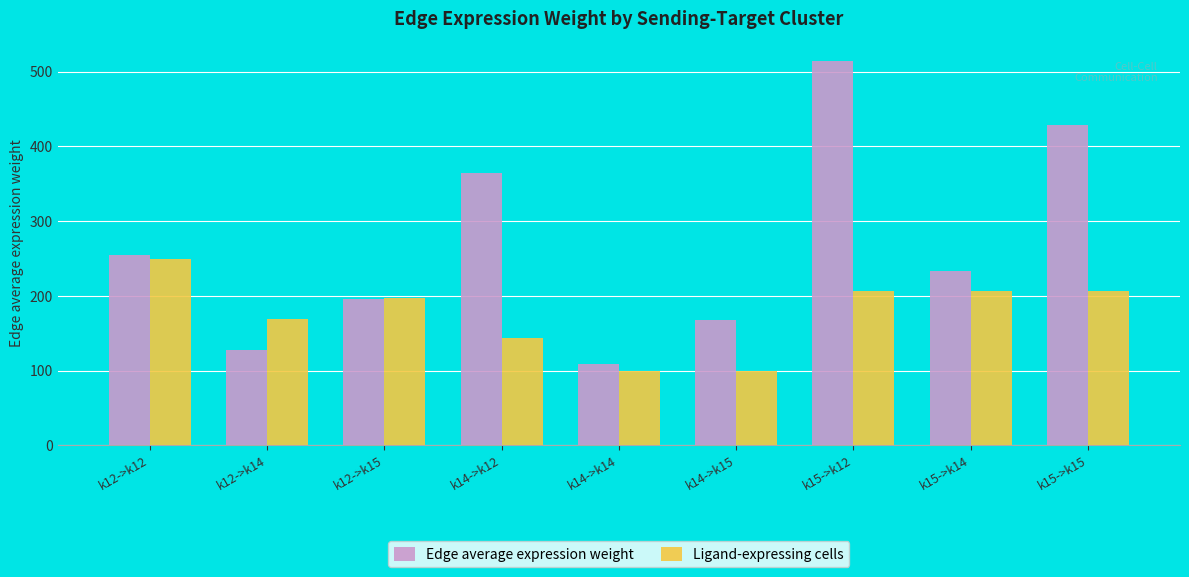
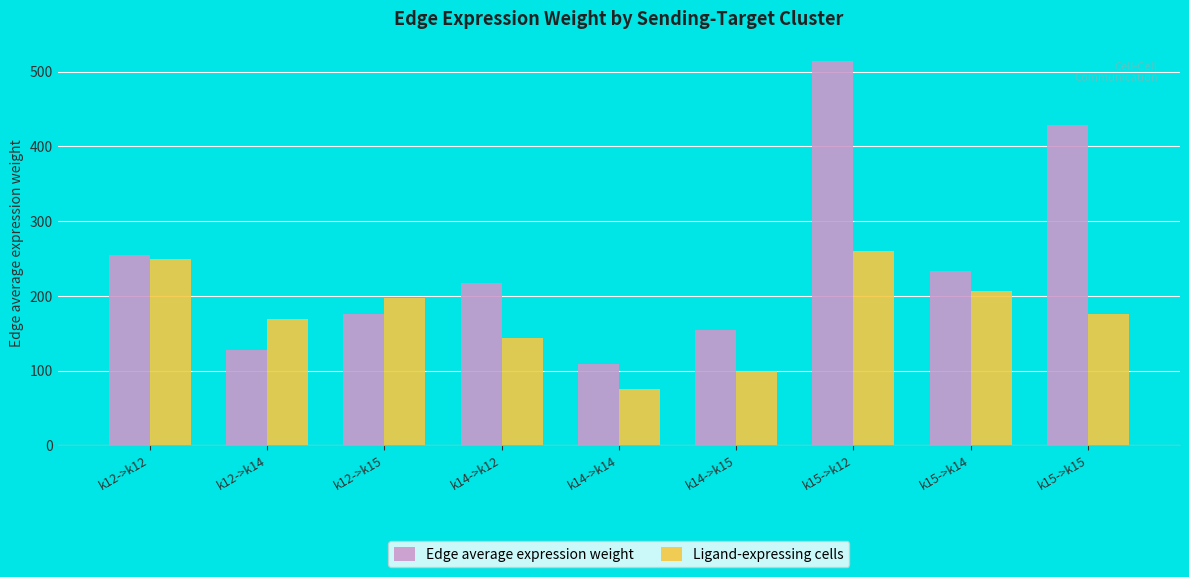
  {
    "Edge average expression weight": {
      "k12->k12": 250,
      "k12->k14": 130,
-     "k12->k15": 200,
-     "k14->k12": 360,
+     "k12->k15": 180,
+     "k14->k12": 220,
      "k14->k14": 110,
-     "k14->k15": 170,
+     "k14->k15": 150,
      "k15->k12": 510,
      "k15->k14": 230,
      "k15->k15": 430
    },
    "Ligand-expressing cells": {
      "k12->k12": 250,
      "k12->k14": 170,
      "k12->k15": 200,
      "k14->k12": 140,
-     "k14->k14": 100,
+     "k14->k14": 80,
      "k14->k15": 100,
-     "k15->k12": 210,
+     "k15->k12": 260,
      "k15->k14": 210,
-     "k15->k15": 210
+     "k15->k15": 180
    }
  }
